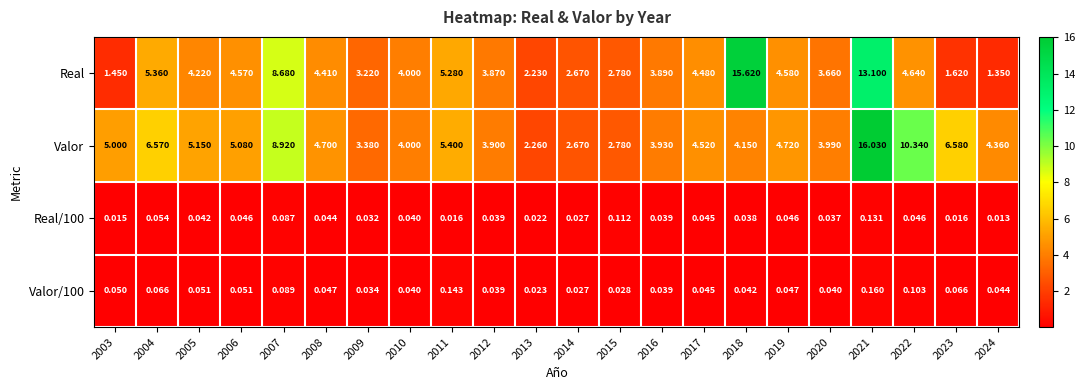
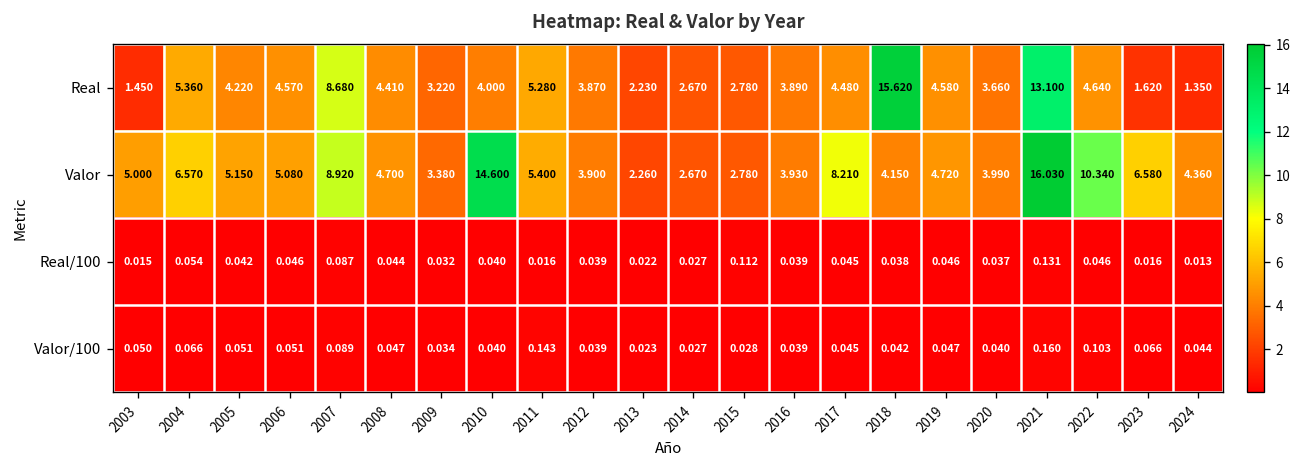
  {
    "Real": {
      "2003": 1.450,
      "2004": 5.360,
      "2005": 4.220,
      "2006": 4.570,
      "2007": 8.680,
      "2008": 4.410,
      "2009": 3.220,
      "2010": 4.000,
      "2011": 5.280,
      "2012": 3.870,
      "2013": 2.230,
      "2014": 2.670,
      "2015": 2.780,
      "2016": 3.890,
      "2017": 4.480,
      "2018": 15.620,
      "2019": 4.580,
      "2020": 3.660,
      "2021": 13.100,
      "2022": 4.640,
      "2023": 1.620,
      "2024": 1.350
    },
    "Valor": {
      "2003": 5.000,
      "2004": 6.570,
      "2005": 5.150,
      "2006": 5.080,
      "2007": 8.920,
      "2008": 4.700,
      "2009": 3.380,
-     "2010": 4.000,
+     "2010": 14.600,
      "2011": 5.400,
      "2012": 3.900,
      "2013": 2.260,
      "2014": 2.670,
      "2015": 2.780,
      "2016": 3.930,
-     "2017": 4.520,
+     "2017": 8.210,
      "2018": 4.150,
      "2019": 4.720,
      "2020": 3.990,
      "2021": 16.030,
      "2022": 10.340,
      "2023": 6.580,
      "2024": 4.360
    },
    "Real/100": {
      "2003": 0.015,
      "2004": 0.054,
      "2005": 0.042,
      "2006": 0.046,
      "2007": 0.087,
      "2008": 0.044,
      "2009": 0.032,
      "2010": 0.040,
      "2011": 0.016,
      "2012": 0.039,
      "2013": 0.022,
      "2014": 0.027,
      "2015": 0.112,
      "2016": 0.039,
      "2017": 0.045,
      "2018": 0.038,
      "2019": 0.046,
      "2020": 0.037,
      "2021": 0.131,
      "2022": 0.046,
      "2023": 0.016,
      "2024": 0.013
    },
    "Valor/100": {
      "2003": 0.050,
      "2004": 0.066,
      "2005": 0.051,
      "2006": 0.051,
      "2007": 0.089,
      "2008": 0.047,
      "2009": 0.034,
      "2010": 0.040,
      "2011": 0.143,
      "2012": 0.039,
      "2013": 0.023,
      "2014": 0.027,
      "2015": 0.028,
      "2016": 0.039,
      "2017": 0.045,
      "2018": 0.042,
      "2019": 0.047,
      "2020": 0.040,
      "2021": 0.160,
      "2022": 0.103,
      "2023": 0.066,
      "2024": 0.044
    }
  }
